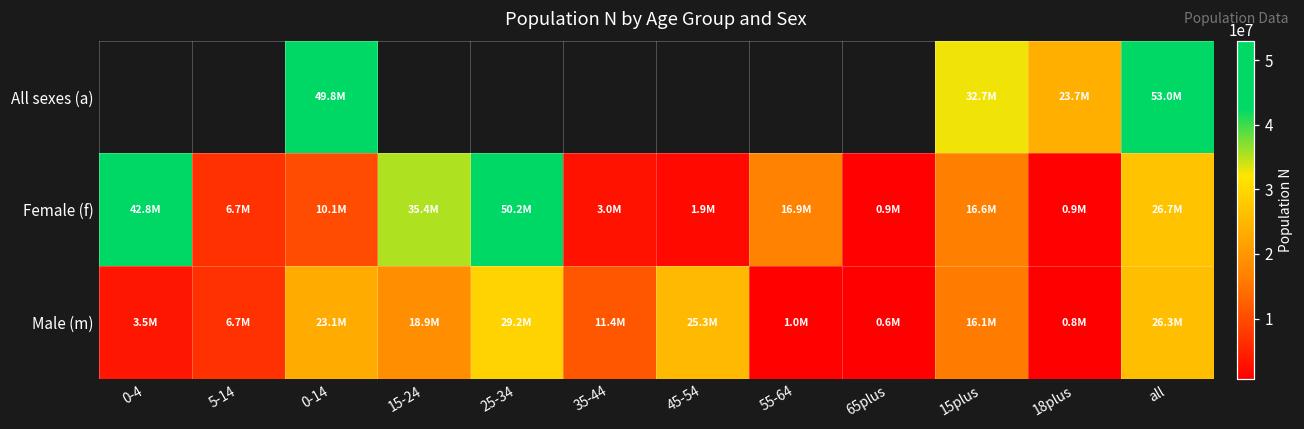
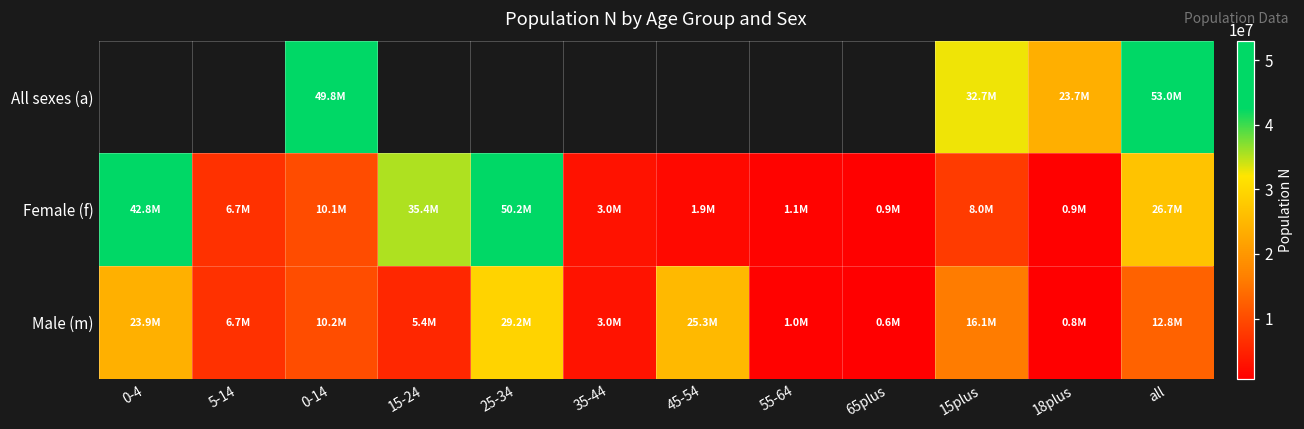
  {
    "All sexes (a)": {
      "0-14": "49.8M",
      "15plus": "32.7M",
      "18plus": "23.7M",
      "all": "53.0M"
    },
    "Female (f)": {
      "0-4": "42.8M",
      "5-14": "6.7M",
      "0-14": "10.1M",
      "15-24": "35.4M",
      "25-34": "50.2M",
      "35-44": "3.0M",
      "45-54": "1.9M",
-     "55-64": "16.9M",
+     "55-64": "1.1M",
      "65plus": "0.9M",
-     "15plus": "16.6M",
+     "15plus": "8.0M",
      "18plus": "0.9M",
      "all": "26.7M"
    },
    "Male (m)": {
-     "0-4": "3.5M",
+     "0-4": "23.9M",
      "5-14": "6.7M",
-     "0-14": "23.1M",
-     "15-24": "18.9M",
+     "0-14": "10.2M",
+     "15-24": "5.4M",
      "25-34": "29.2M",
-     "35-44": "11.4M",
+     "35-44": "3.0M",
      "45-54": "25.3M",
      "55-64": "1.0M",
      "65plus": "0.6M",
      "15plus": "16.1M",
      "18plus": "0.8M",
-     "all": "26.3M"
+     "all": "12.8M"
    }
  }
